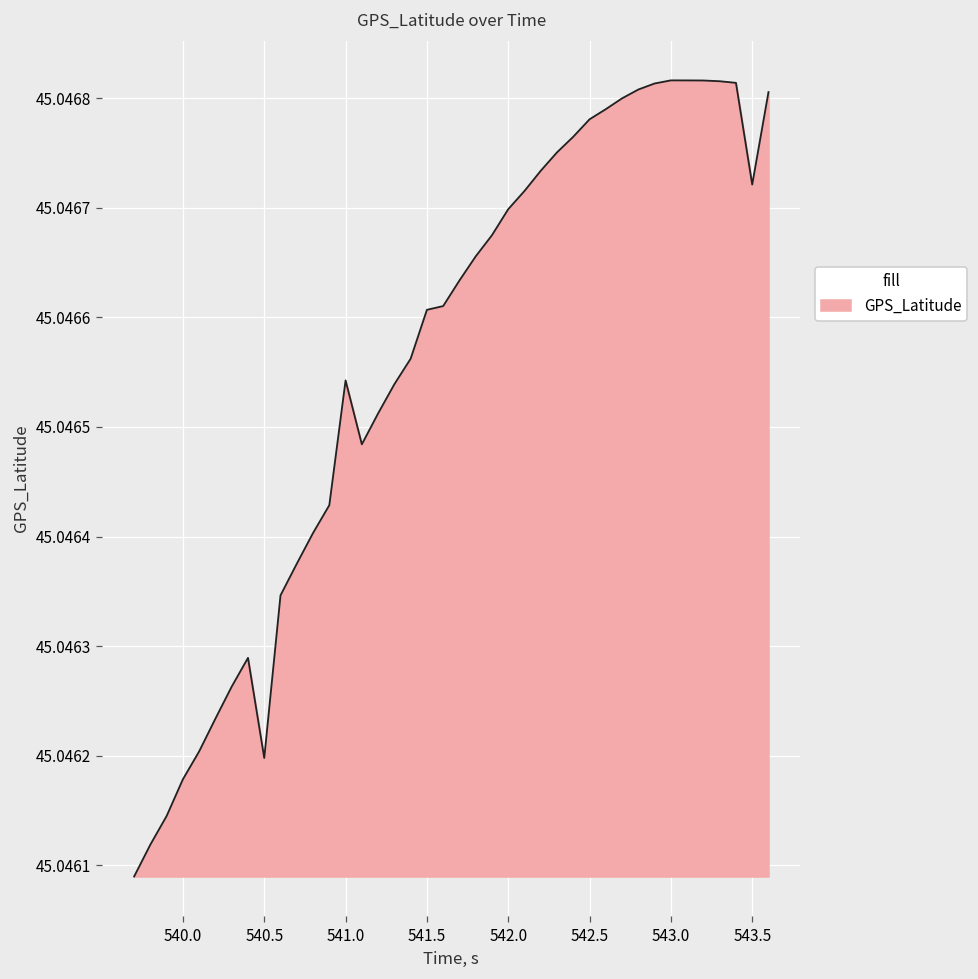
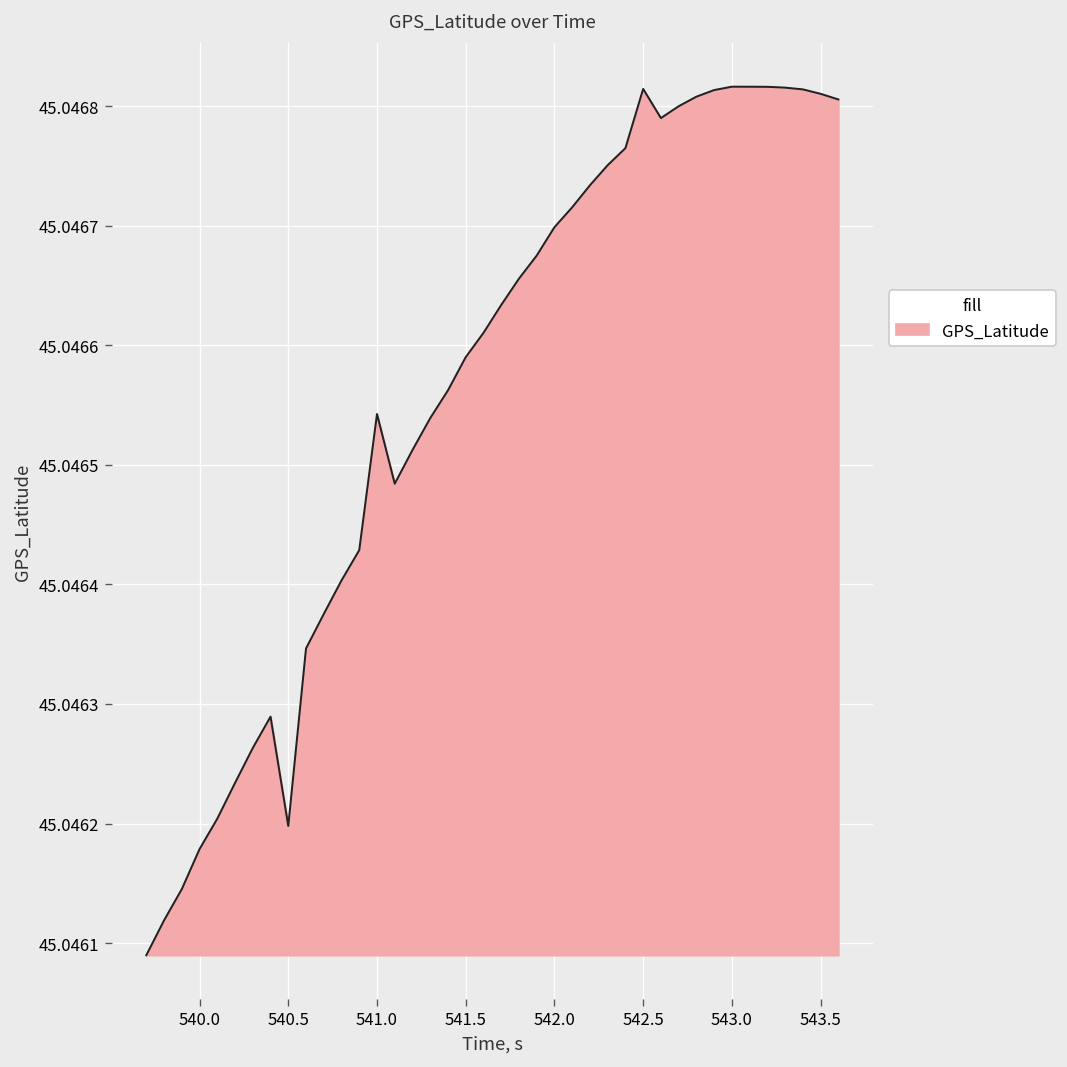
  {
    "540.0": 45.04618,
    "540.5": 45.04620,
    "541.0": 45.04654,
-   "541.5": 45.04661,
+   "541.5": 45.04659,
    "542.0": 45.04670,
-   "542.5": 45.04678,
+   "542.5": 45.04681,
    "543.0": 45.04682,
-   "543.5": 45.04672
+   "543.5": 45.04681
  }
